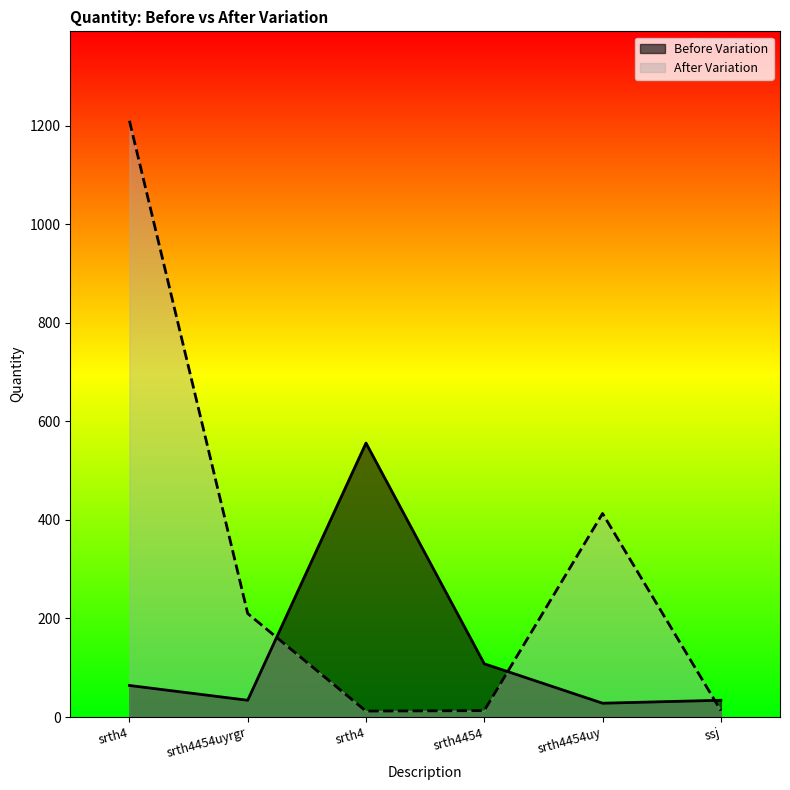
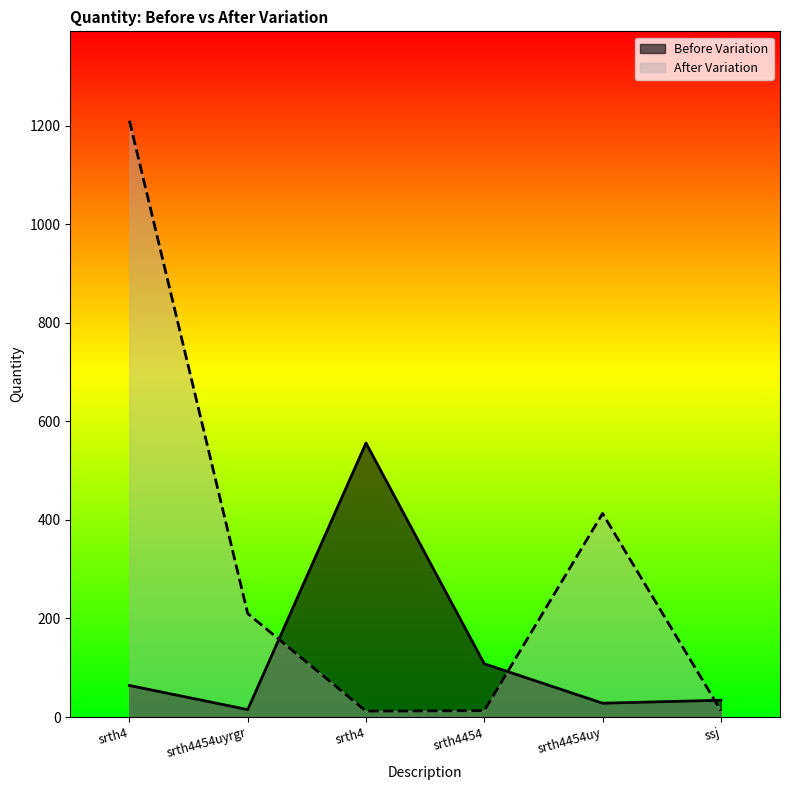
  {
    "Before Variation": {
-     "srth4454uyrgr": 30,
+     "srth4454uyrgr": 20,
      "srth4454": 110,
      "srth4454uy": 30,
      "ssj": 30
    },
    "After Variation": {
      "srth4454uyrgr": 210,
      "srth4454": 10,
      "srth4454uy": 410,
      "ssj": 10
    }
  }
